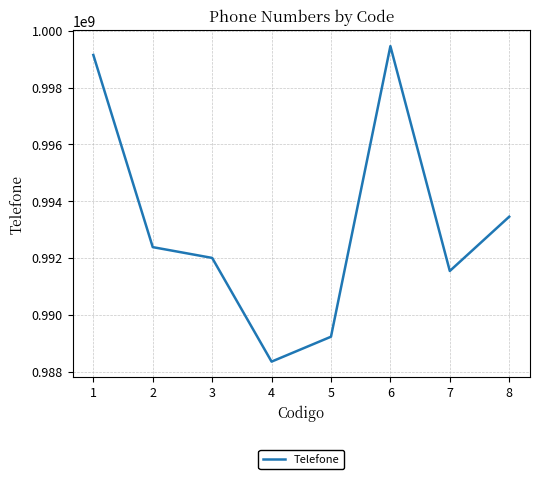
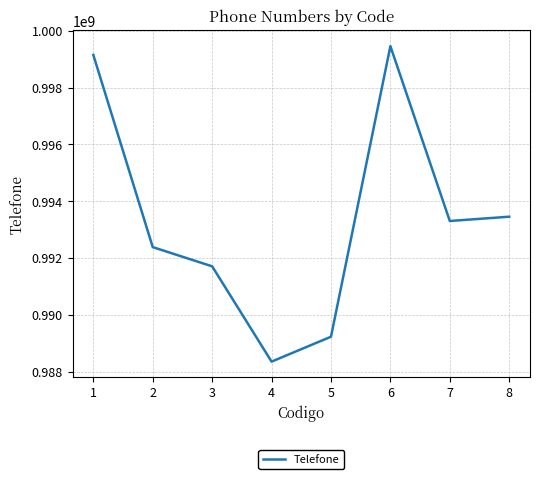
  {
    "1": 999100000,
    "2": 992400000,
-   "3": 992000000,
+   "3": 991700000,
    "4": 988400000,
    "5": 989200000,
    "6": 999500000,
-   "7": 991500000,
+   "7": 993300000,
    "8": 993500000
  }
